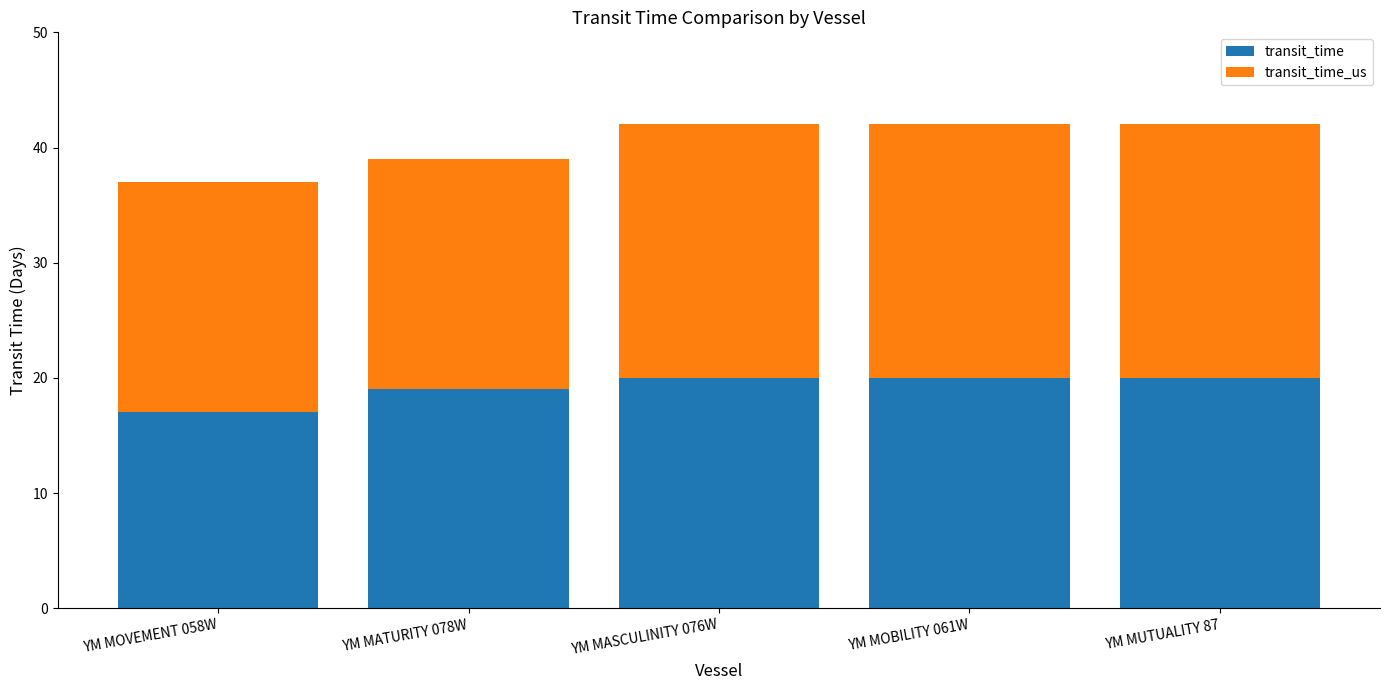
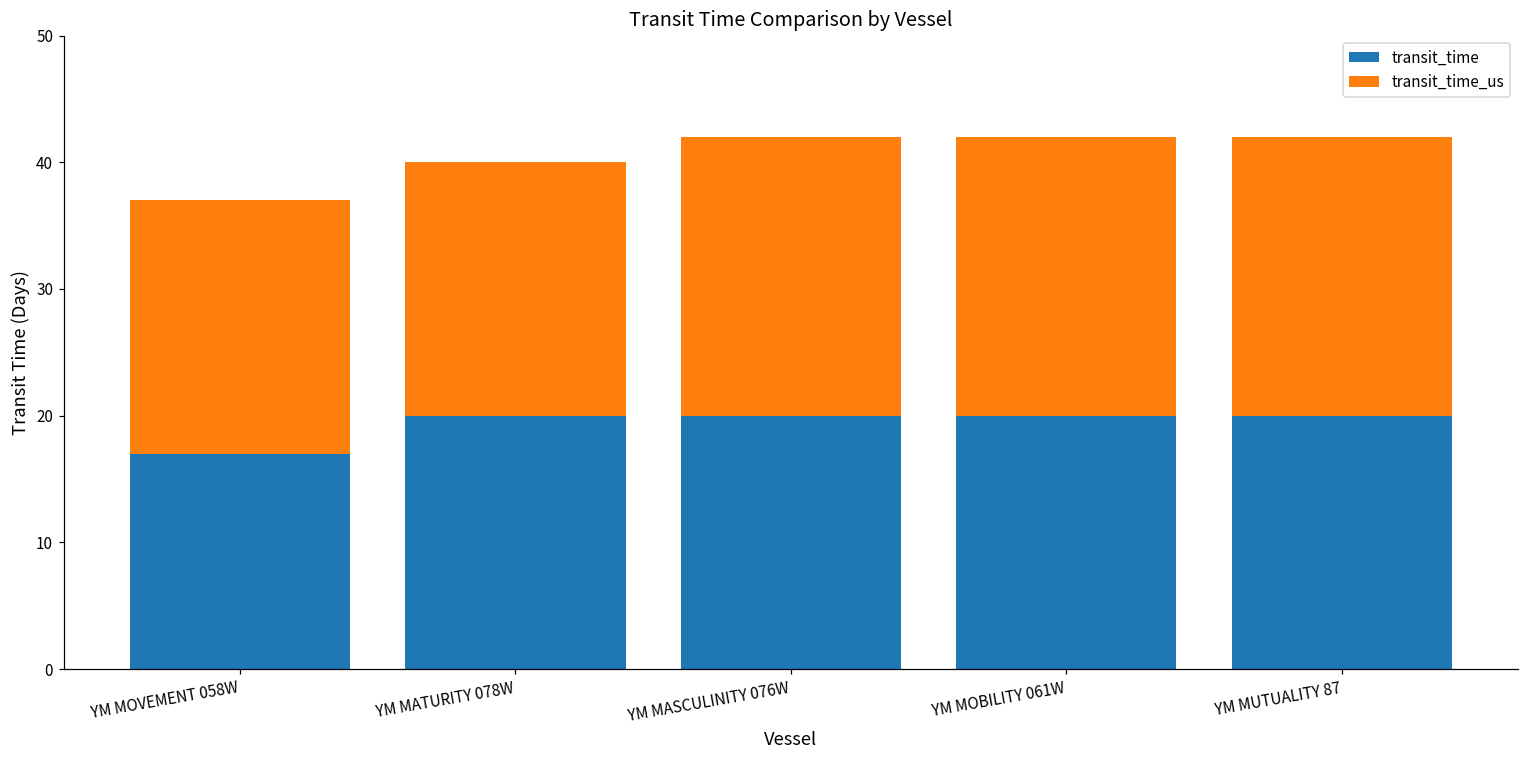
  {
    "transit_time": {
      "YM MOVEMENT 058W": 17,
-     "YM MATURITY 078W": 19,
+     "YM MATURITY 078W": 20,
      "YM MASCULINITY 076W": 20,
      "YM MOBILITY 061W": 20,
      "YM MUTUALITY 87": 20
    },
    "transit_time_us": {
      "YM MOVEMENT 058W": 20,
      "YM MATURITY 078W": 20,
      "YM MASCULINITY 076W": 22,
      "YM MOBILITY 061W": 22,
      "YM MUTUALITY 87": 22
    }
  }
